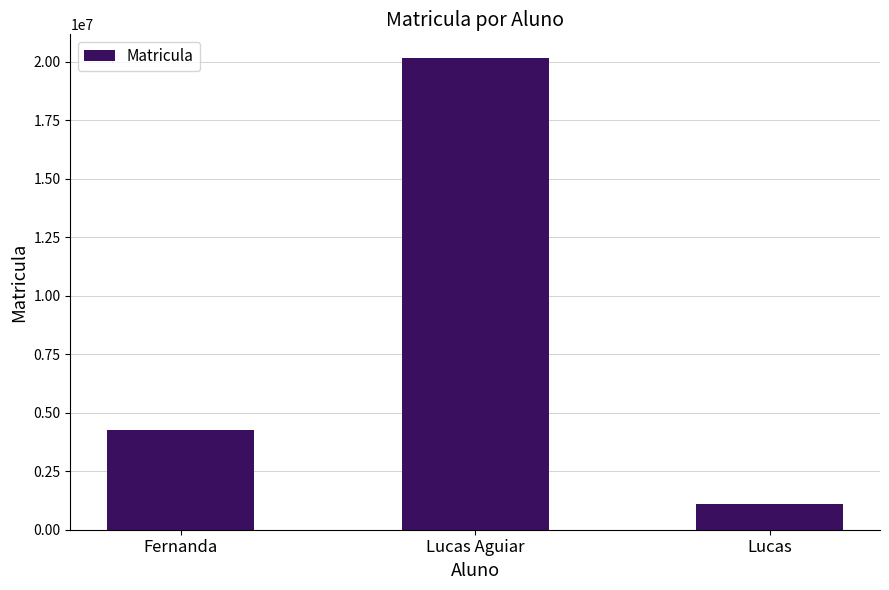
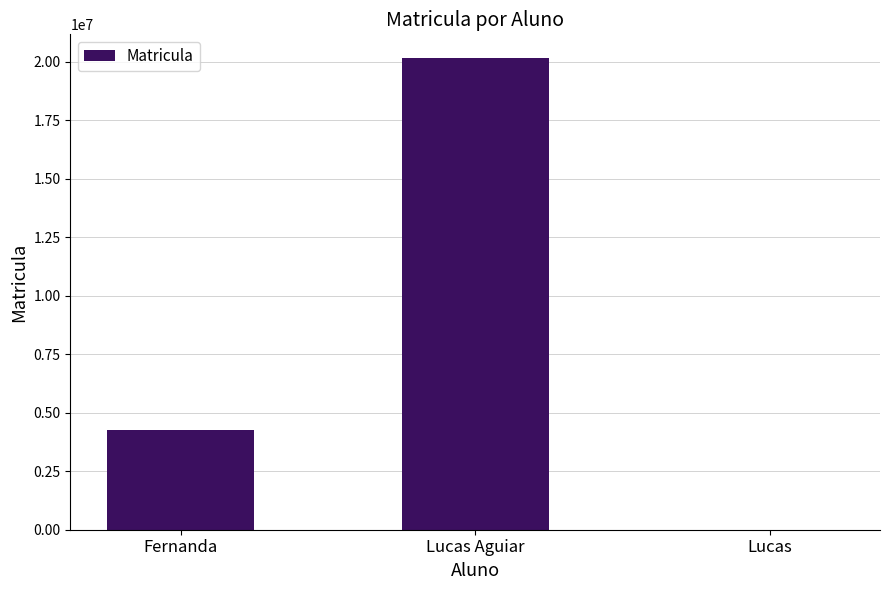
  {
    "Fernanda": 4300000,
    "Lucas Aguiar": 20200000,
-   "Lucas": 1100000
+   "Lucas": 0
  }
